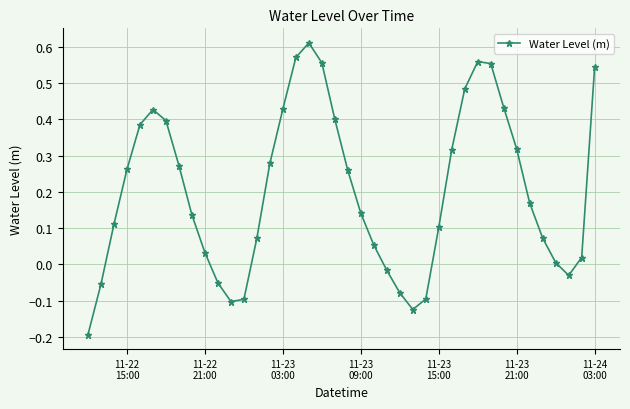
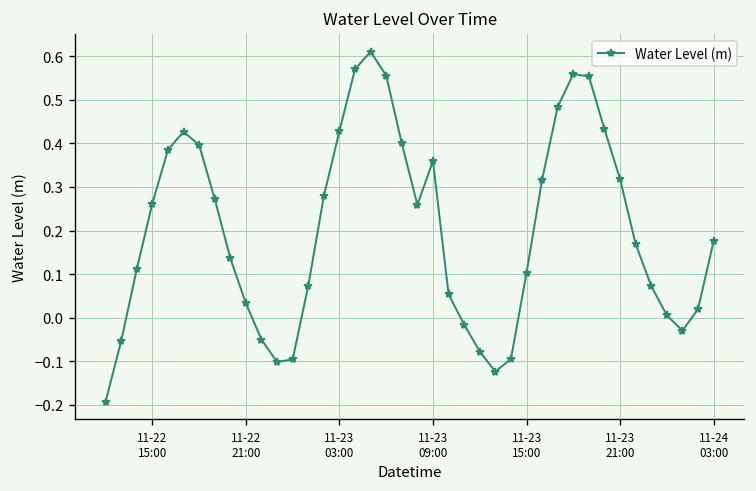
  {
    "11-22 15:00": 0.26,
    "11-22 21:00": 0.03,
    "11-23 03:00": 0.43,
-   "11-23 09:00": 0.14,
+   "11-23 09:00": 0.36,
    "11-23 15:00": 0.10,
    "11-23 21:00": 0.32,
-   "11-24 03:00": 0.54
+   "11-24 03:00": 0.18
  }
